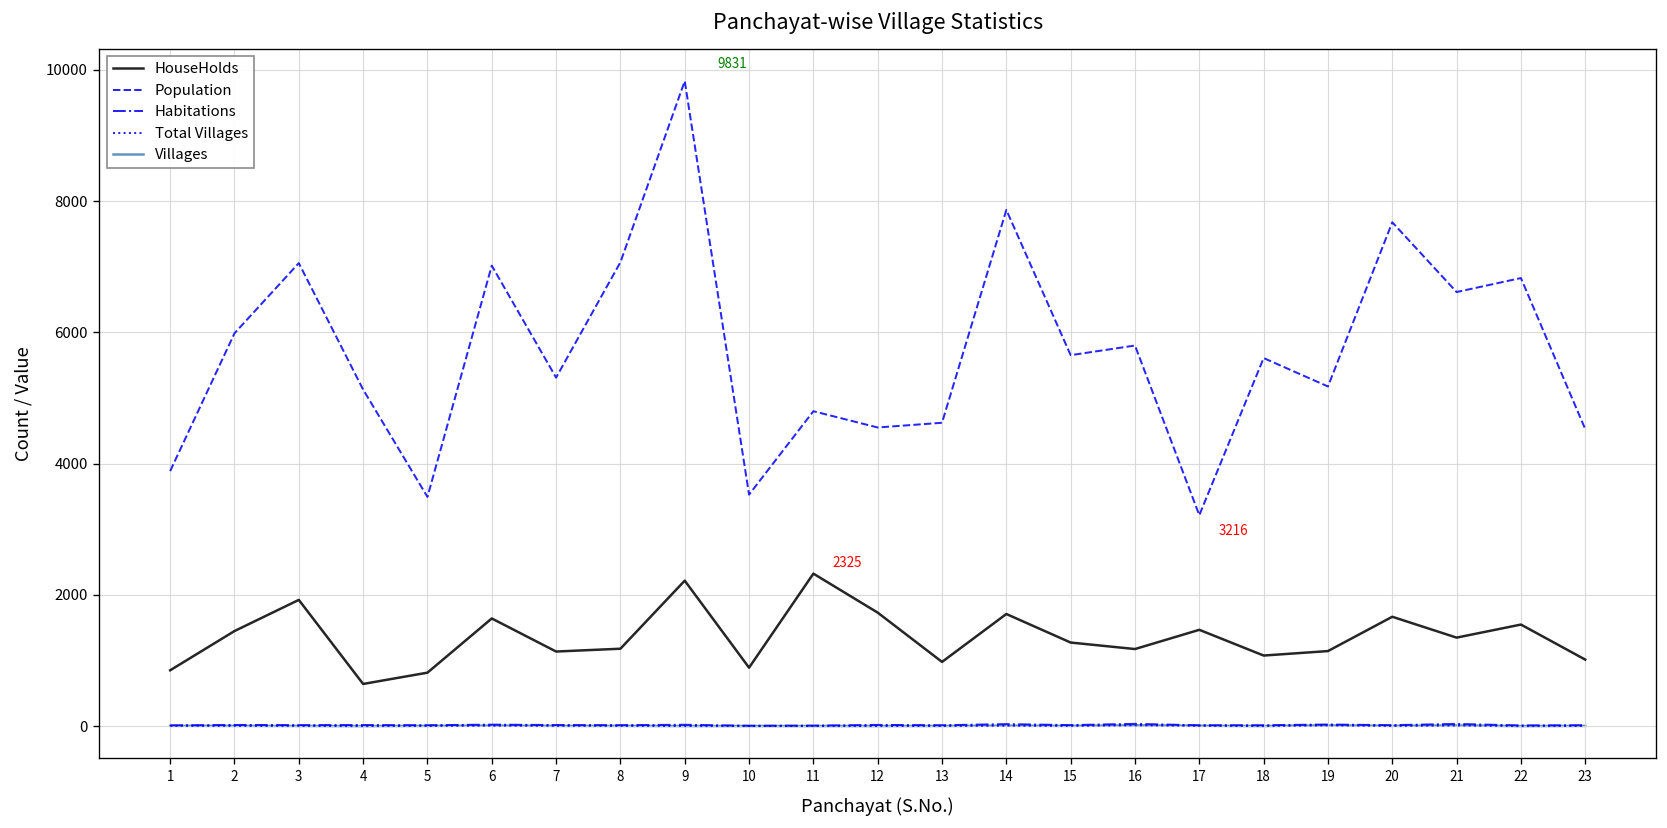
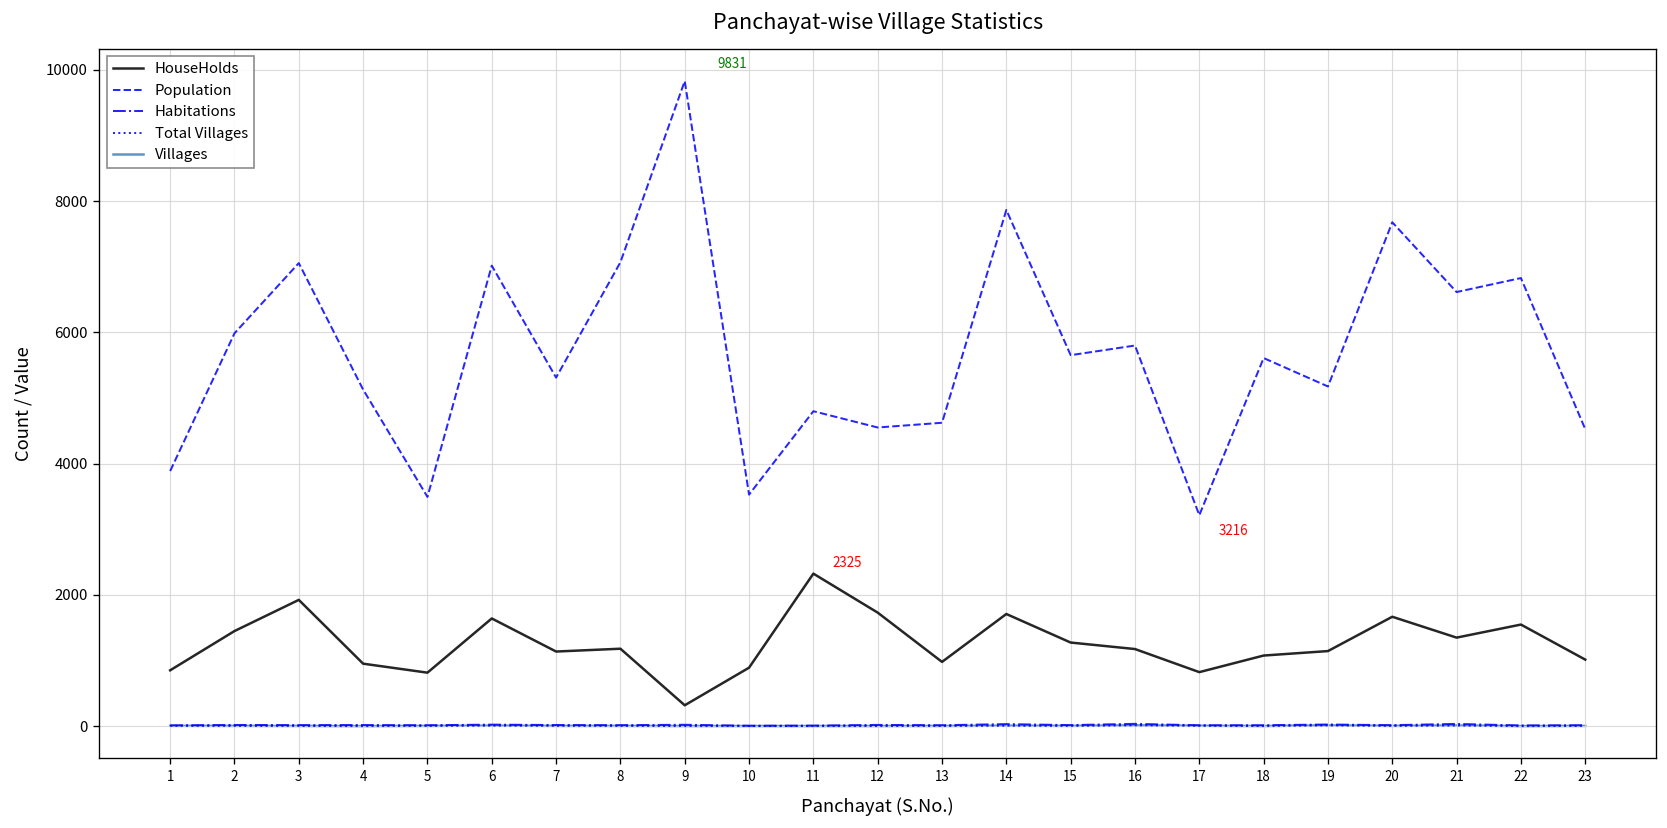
  {
    "HouseHolds": {
      "1": 900,
      "2": 1500,
      "3": 1900,
-     "4": 600,
+     "4": 1000,
      "5": 800,
      "6": 1600,
      "7": 1100,
      "8": 1200,
-     "9": 2200,
+     "9": 300,
      "10": 900,
      "12": 1700,
      "13": 1000,
      "14": 1700,
      "15": 1300,
      "16": 1200,
-     "17": 1500,
+     "17": 800,
      "18": 1100,
      "19": 1100,
      "20": 1700,
      "21": 1400,
      "22": 1500,
      "23": 1000
    }
  }
